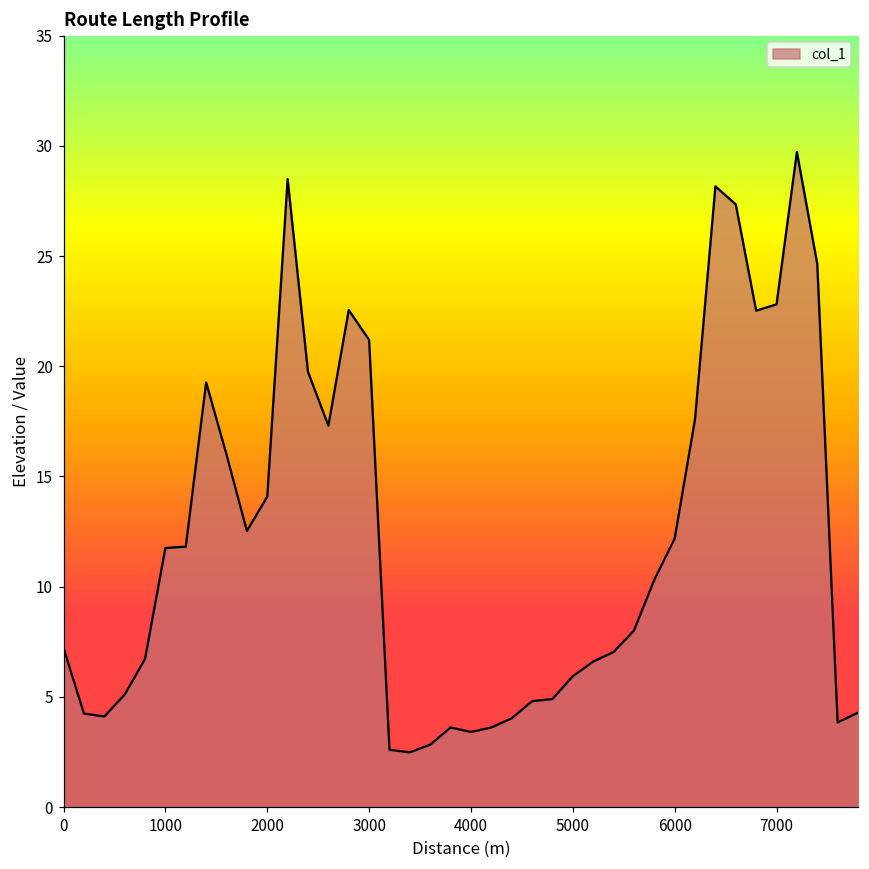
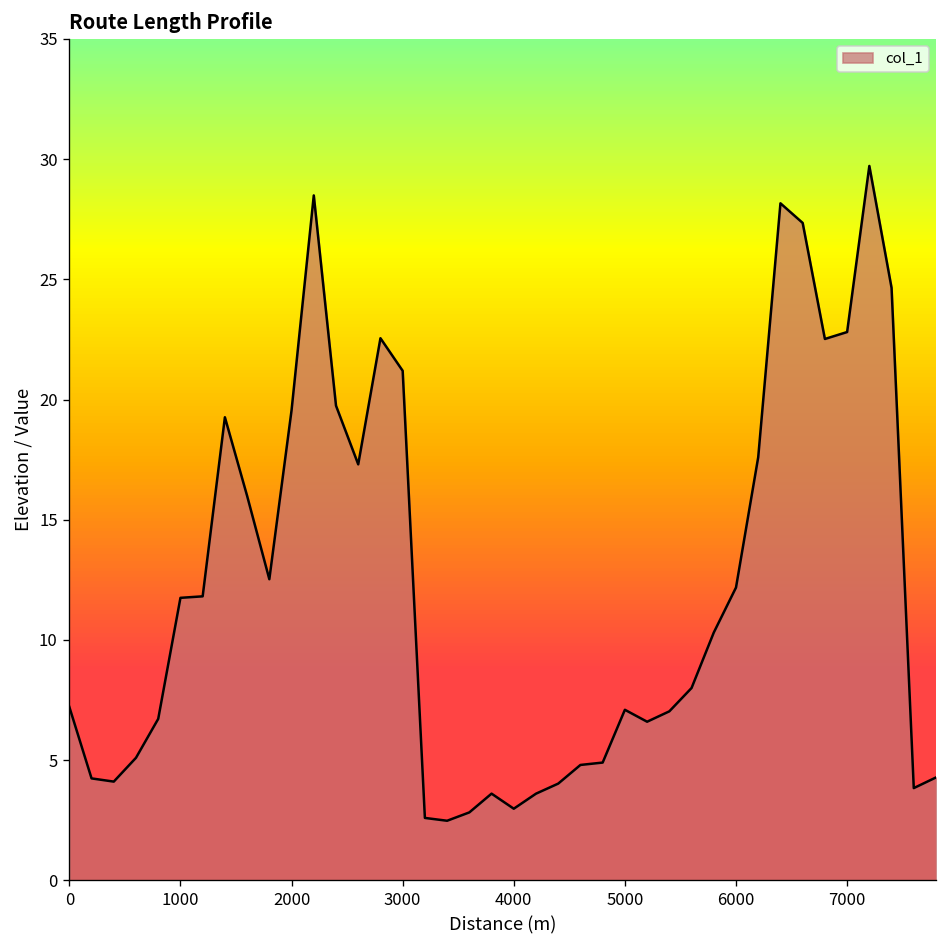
  {
    "0": 7.2,
    "1000": 11.8,
-   "2000": 14.1,
+   "2000": 19.6,
    "3000": 21.2,
-   "4000": 3.4,
-   "5000": 5.9,
+   "4000": 3.0,
+   "5000": 7.1,
    "6000": 12.2,
    "7000": 22.8
  }
